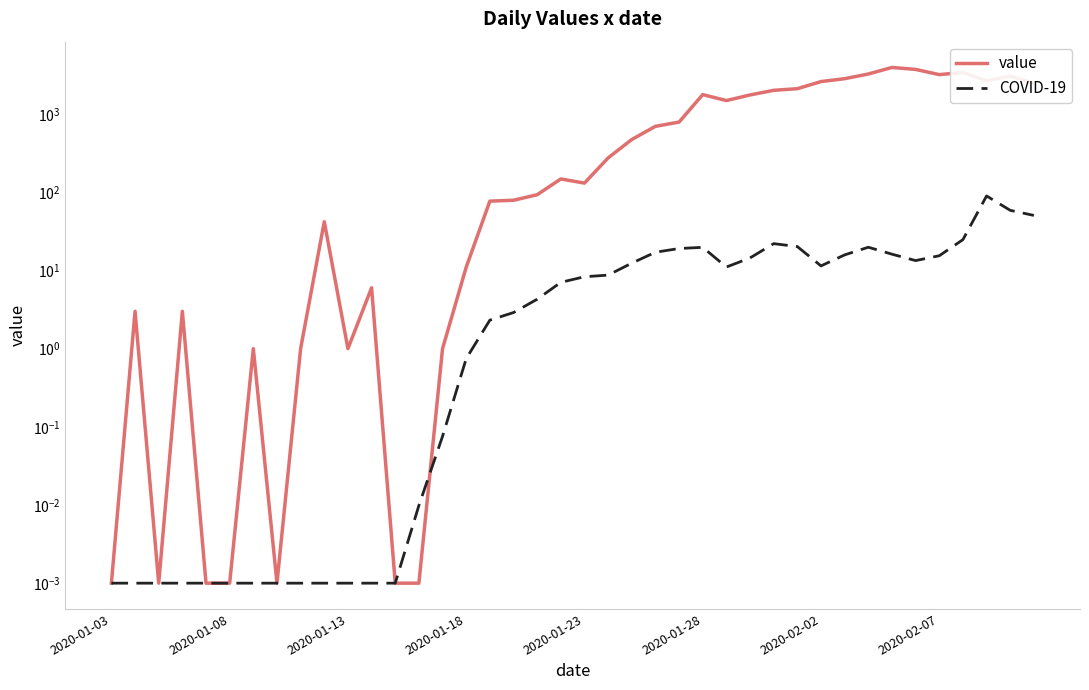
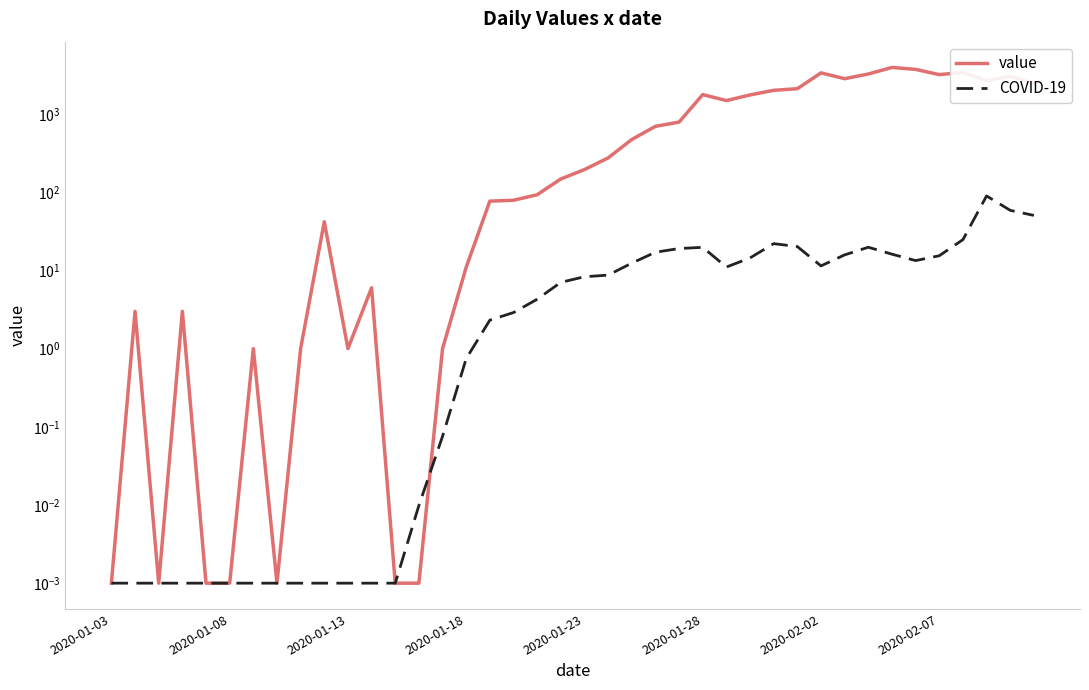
  {
    "value": {
      "2020-01-13": 1,
      "2020-01-18": 11,
-     "2020-01-23": 130,
+     "2020-01-23": 200,
      "2020-01-28": 1800,
-     "2020-02-02": 2600,
+     "2020-02-02": 3400,
      "2020-02-07": 3200
    },
    "COVID-19": {
      "2020-01-13": 0.0010,
      "2020-01-18": 0.7,
      "2020-01-23": 8,
      "2020-01-28": 20,
      "2020-02-02": 11,
      "2020-02-07": 15
    }
  }
